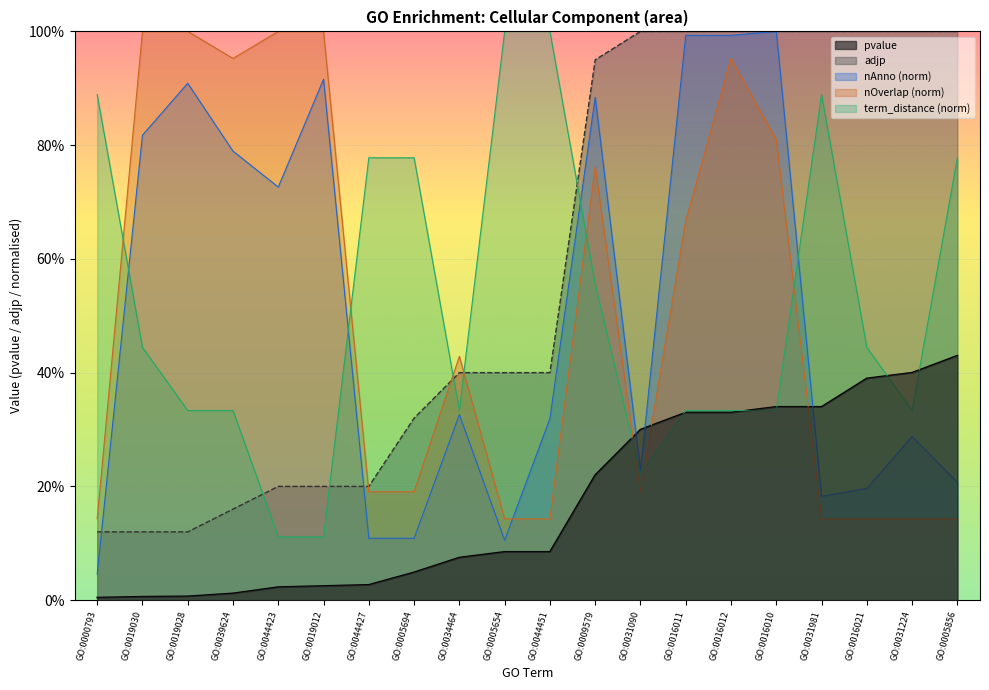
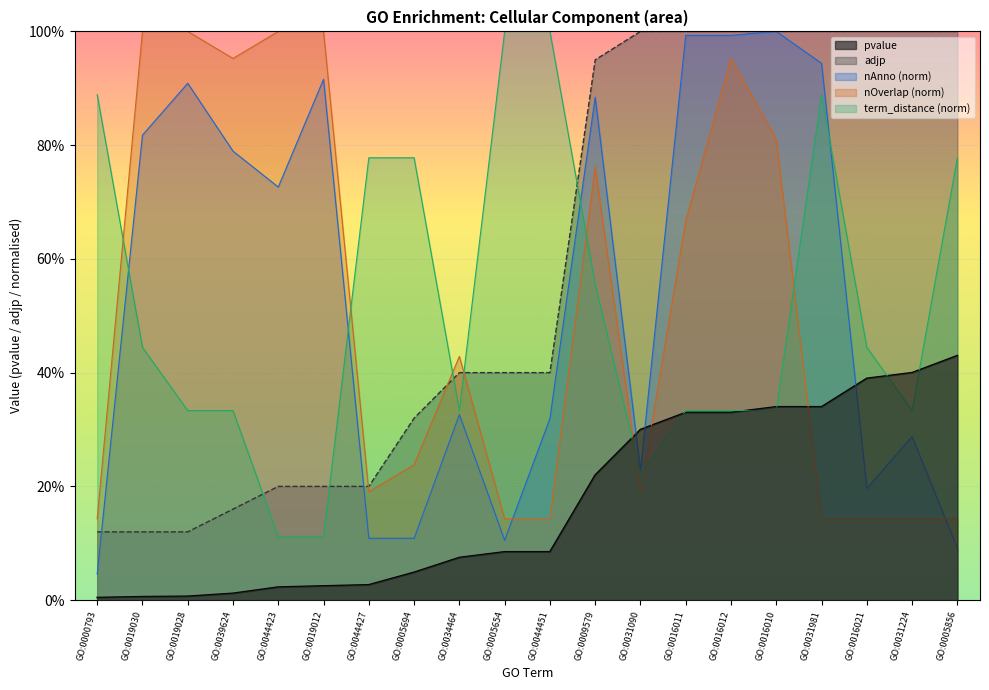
  {
    "nAnno (norm)": {
      "GO:0000793": "5%",
      "GO:0019030": "82%",
      "GO:0019028": "91%",
      "GO:0039624": "79%",
      "GO:0044423": "73%",
      "GO:0019012": "92%",
      "GO:0044427": "11%",
      "GO:0005694": "11%",
      "GO:0034464": "33%",
      "GO:0005654": "11%",
      "GO:0044451": "32%",
      "GO:0009579": "88%",
      "GO:0031090": "23%",
      "GO:0016011": "99%",
      "GO:0016012": "99%",
-     "GO:0031981": "18%",
+     "GO:0031981": "94%",
      "GO:0016021": "20%",
      "GO:0031224": "29%",
-     "GO:0005856": "21%"
+     "GO:0005856": "9%"
    },
    "nOverlap (norm)": {
      "GO:0000793": "14%",
      "GO:0019030": "100%",
      "GO:0019028": "100%",
      "GO:0039624": "95%",
      "GO:0044423": "100%",
      "GO:0019012": "100%",
      "GO:0044427": "19%",
-     "GO:0005694": "19%",
+     "GO:0005694": "24%",
      "GO:0034464": "43%",
      "GO:0005654": "14%",
      "GO:0044451": "14%",
      "GO:0009579": "76%",
      "GO:0031090": "19%",
      "GO:0016011": "67%",
      "GO:0016012": "95%",
      "GO:0016010": "81%",
      "GO:0031981": "14%",
      "GO:0016021": "14%",
      "GO:0031224": "14%",
      "GO:0005856": "14%"
    }
  }
